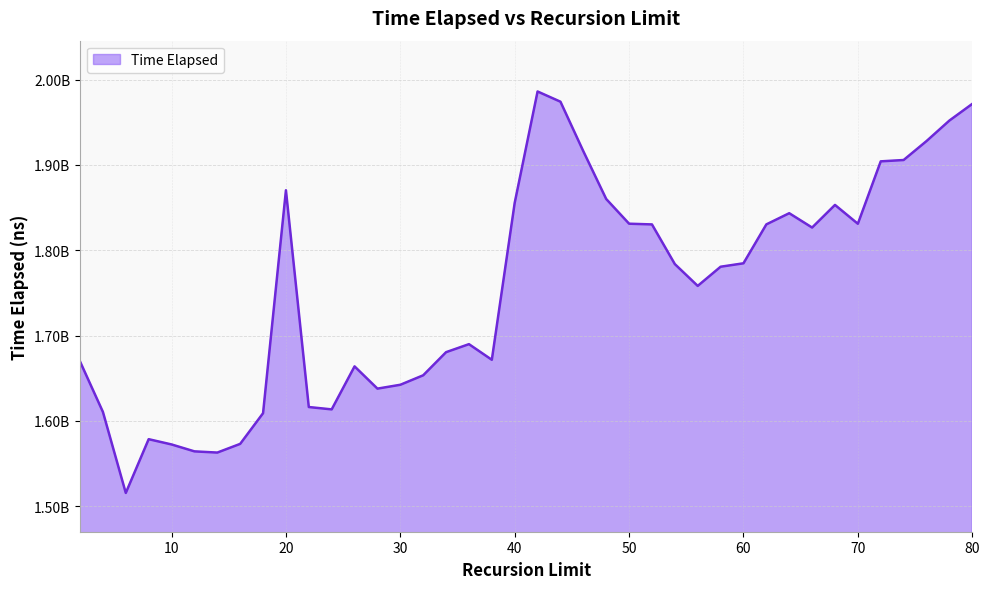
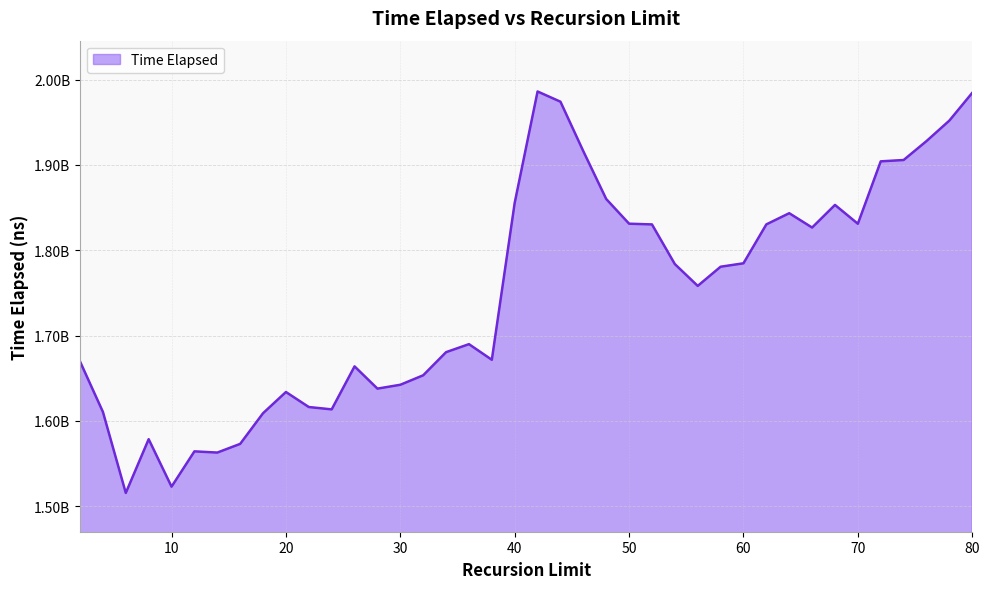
  {
-   "10": 1570000000,
-   "20": 1870000000,
+   "10": 1520000000,
+   "20": 1630000000,
    "30": 1640000000,
    "40": 1860000000,
    "50": 1830000000,
    "60": 1780000000,
    "70": 1830000000,
-   "80": 1970000000
+   "80": 1980000000
  }
